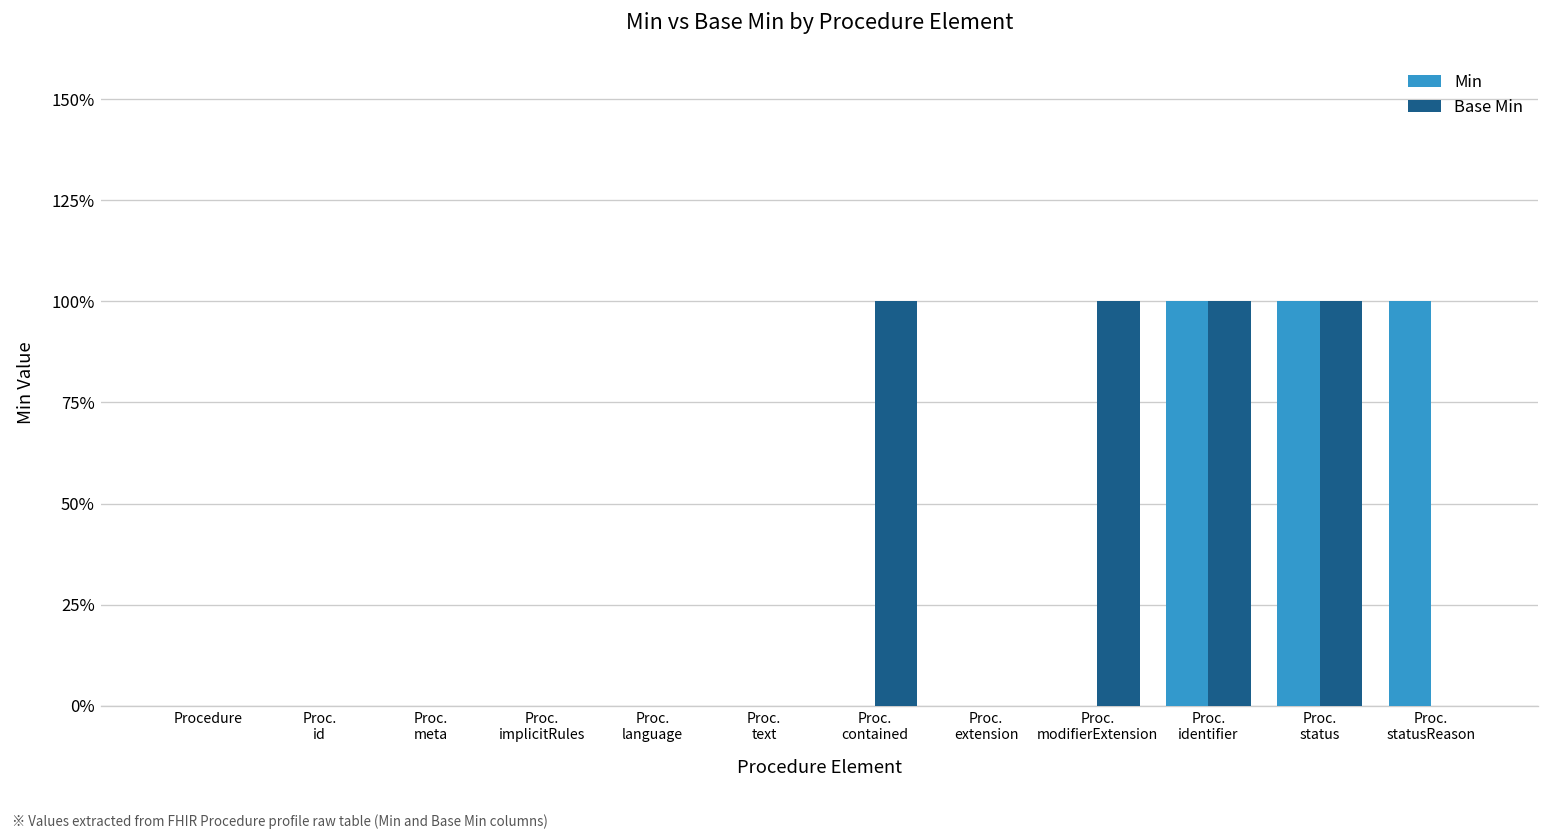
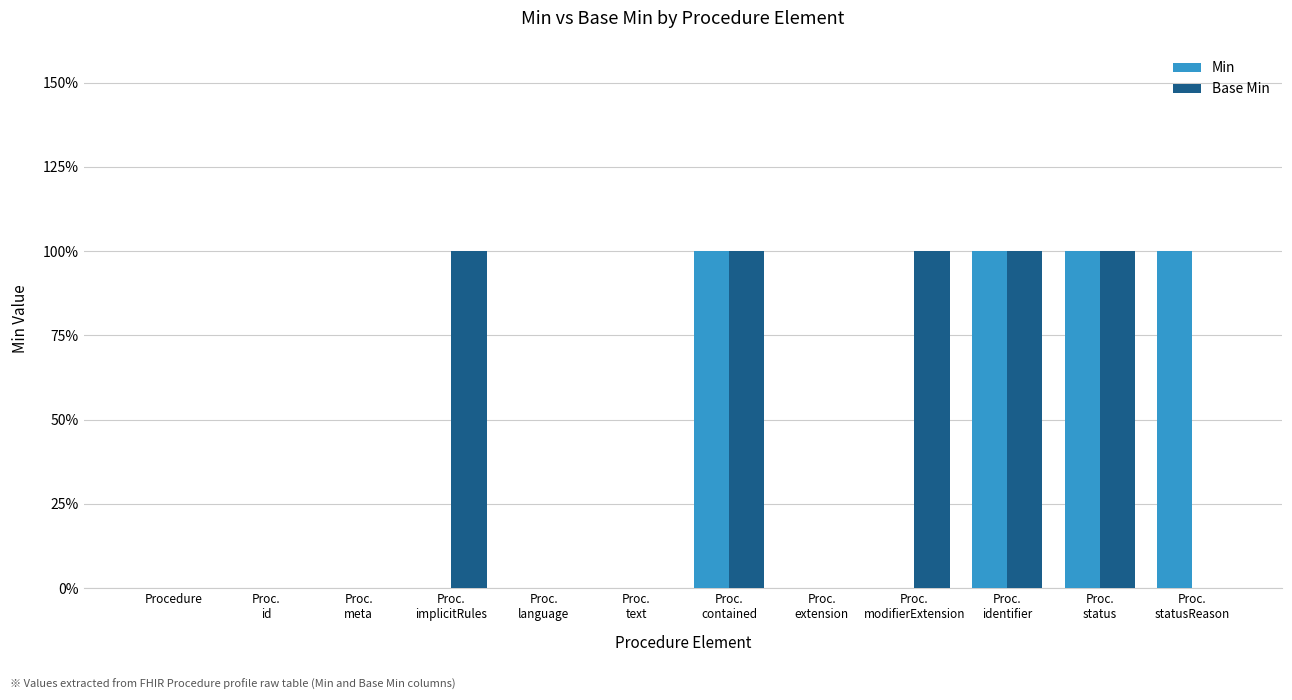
  {
    "Min": {
      "Procedure": "0%",
      "Proc. id": "0%",
      "Proc. meta": "0%",
      "Proc. implicitRules": "0%",
      "Proc. language": "0%",
      "Proc. text": "0%",
-     "Proc. contained": "0%",
+     "Proc. contained": "100%",
      "Proc. extension": "0%",
      "Proc. modifierExtension": "0%",
      "Proc. identifier": "100%",
      "Proc. status": "100%",
      "Proc. statusReason": "100%"
    },
    "Base Min": {
      "Procedure": "0%",
      "Proc. id": "0%",
      "Proc. meta": "0%",
-     "Proc. implicitRules": "0%",
+     "Proc. implicitRules": "100%",
      "Proc. language": "0%",
      "Proc. text": "0%",
      "Proc. contained": "100%",
      "Proc. extension": "0%",
      "Proc. modifierExtension": "100%",
      "Proc. identifier": "100%",
      "Proc. status": "100%",
      "Proc. statusReason": "0%"
    }
  }
